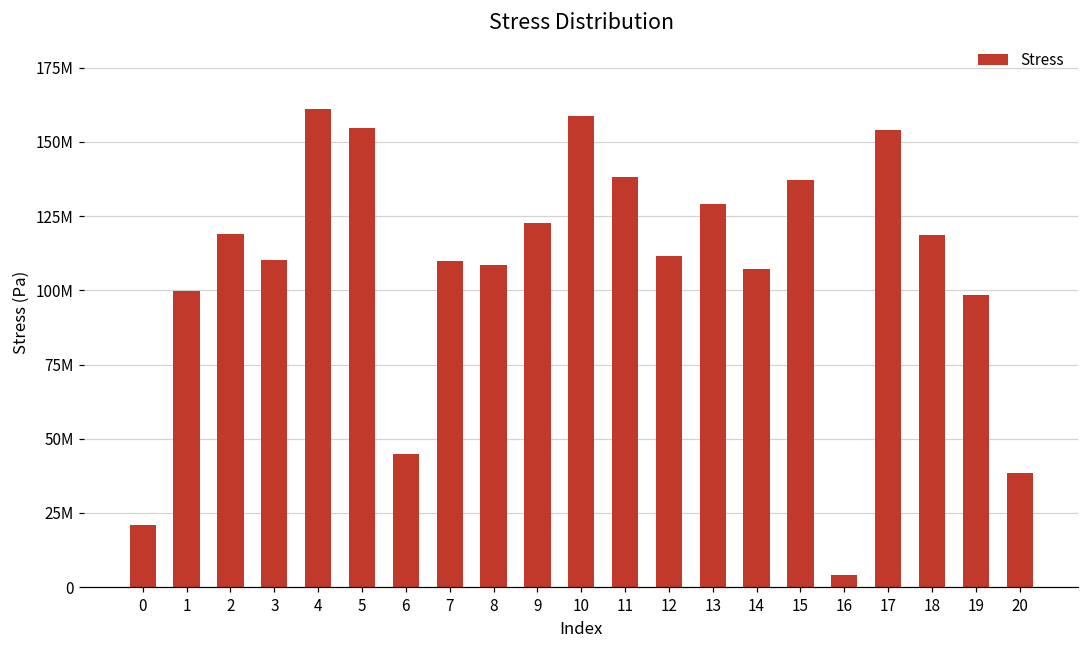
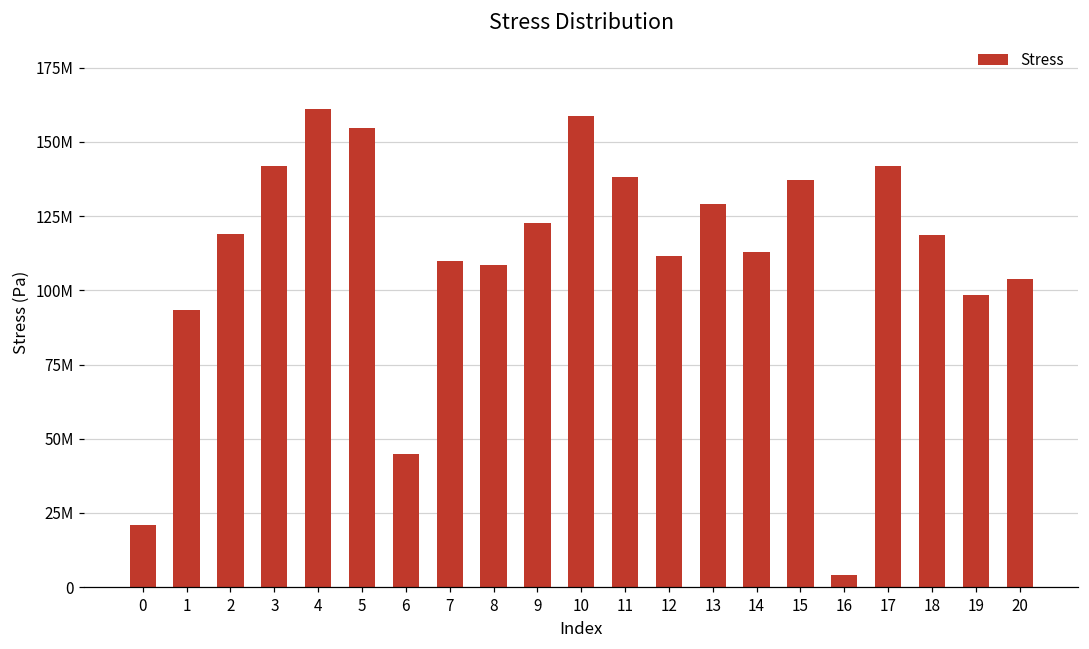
  {
    "0": 21000000,
-   "1": 100000000,
+   "1": 93000000,
    "2": 119000000,
-   "3": 110000000,
+   "3": 142000000,
    "4": 161000000,
    "5": 155000000,
    "6": 45000000,
    "7": 110000000,
    "8": 109000000,
    "9": 123000000,
    "10": 159000000,
    "11": 138000000,
    "12": 111000000,
    "13": 129000000,
-   "14": 107000000,
+   "14": 113000000,
    "15": 137000000,
    "16": 4000000,
-   "17": 154000000,
+   "17": 142000000,
    "18": 119000000,
    "19": 98000000,
-   "20": 38000000
+   "20": 104000000
  }
